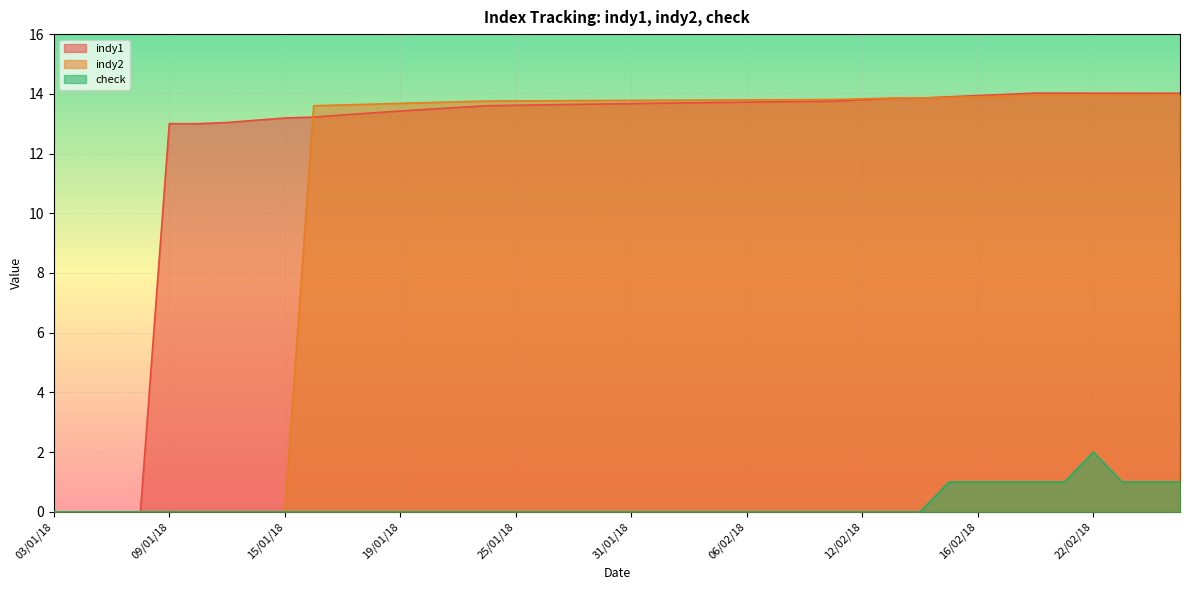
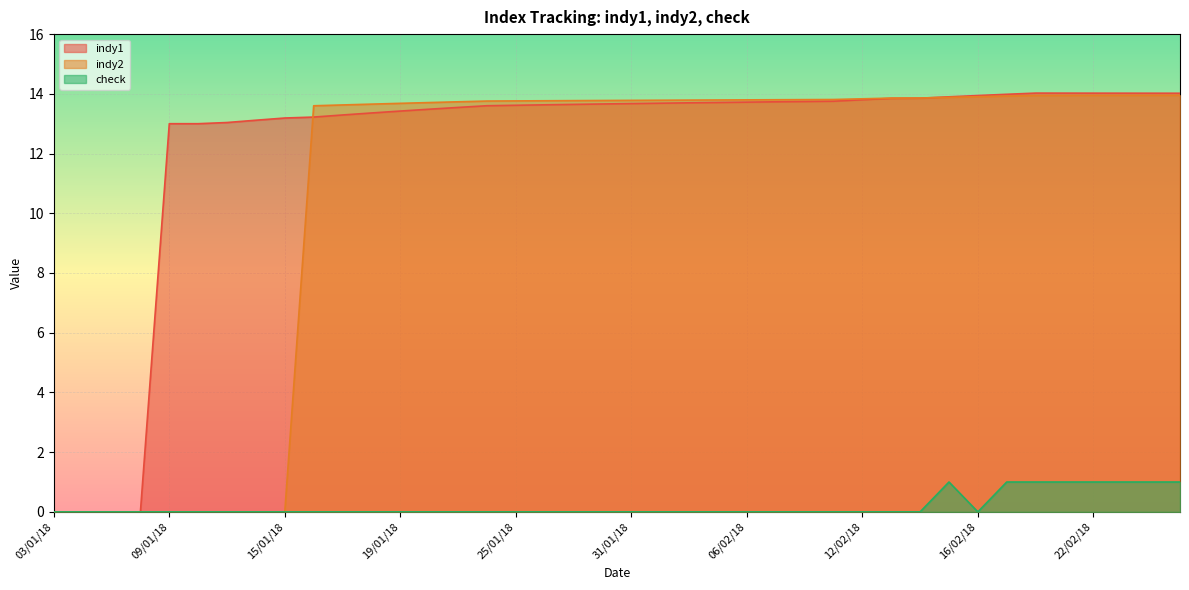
  {
    "check": {
      "19/01/18": 0,
      "25/01/18": 0,
      "31/01/18": 0,
      "06/02/18": 0,
      "12/02/18": 0,
-     "16/02/18": 1,
-     "22/02/18": 2
+     "16/02/18": 0,
+     "22/02/18": 1
    }
  }
